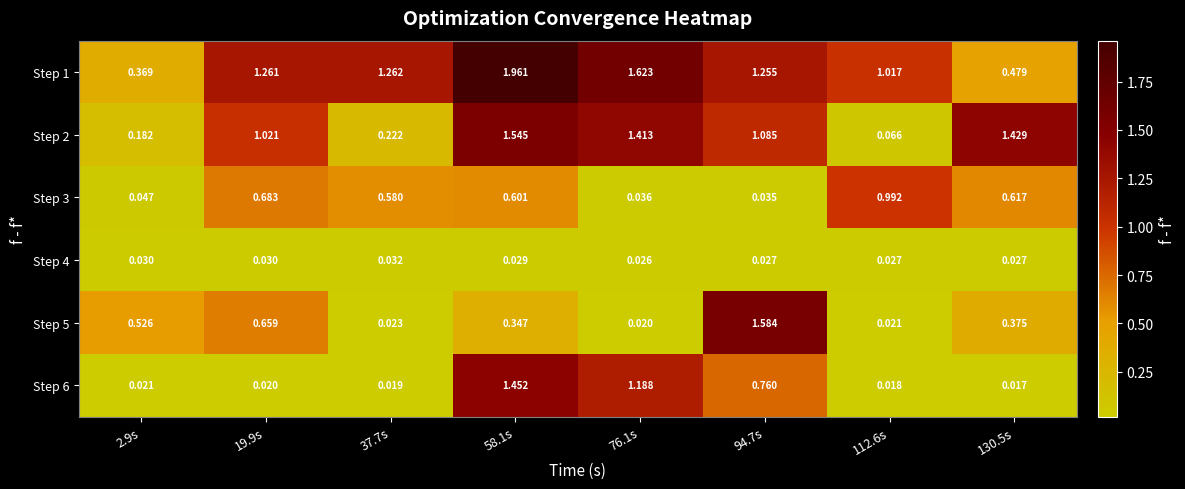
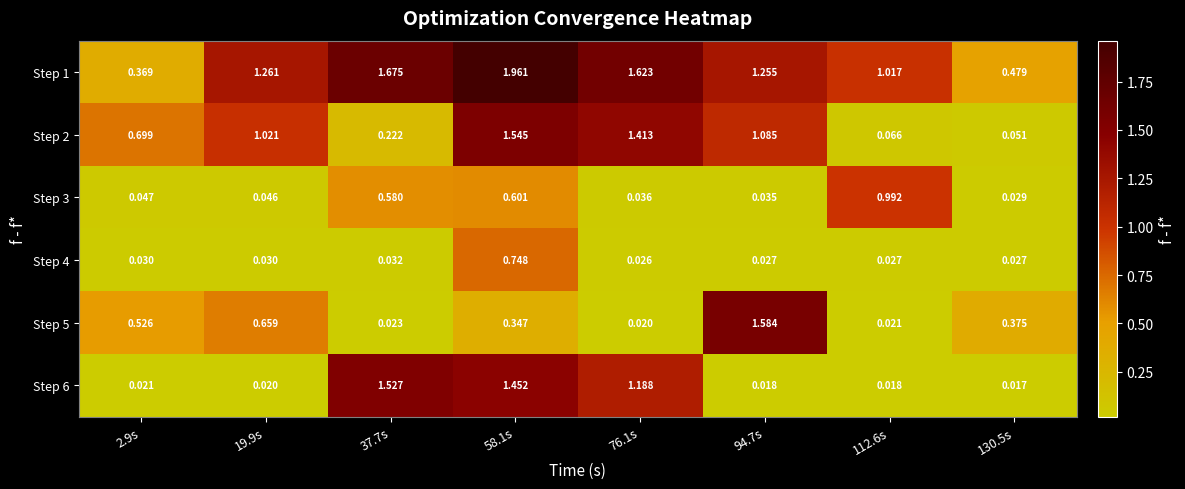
  {
    "Step 1": {
      "2.9s": 0.369,
      "19.9s": 1.261,
-     "37.7s": 1.262,
+     "37.7s": 1.675,
      "58.1s": 1.961,
      "76.1s": 1.623,
      "94.7s": 1.255,
      "112.6s": 1.017,
      "130.5s": 0.479
    },
    "Step 2": {
-     "2.9s": 0.182,
+     "2.9s": 0.699,
      "19.9s": 1.021,
      "37.7s": 0.222,
      "58.1s": 1.545,
      "76.1s": 1.413,
      "94.7s": 1.085,
      "112.6s": 0.066,
-     "130.5s": 1.429
+     "130.5s": 0.051
    },
    "Step 3": {
      "2.9s": 0.047,
-     "19.9s": 0.683,
+     "19.9s": 0.046,
      "37.7s": 0.580,
      "58.1s": 0.601,
      "76.1s": 0.036,
      "94.7s": 0.035,
      "112.6s": 0.992,
-     "130.5s": 0.617
+     "130.5s": 0.029
    },
    "Step 4": {
      "2.9s": 0.030,
      "19.9s": 0.030,
      "37.7s": 0.032,
-     "58.1s": 0.029,
+     "58.1s": 0.748,
      "76.1s": 0.026,
      "94.7s": 0.027,
      "112.6s": 0.027,
      "130.5s": 0.027
    },
    "Step 5": {
      "2.9s": 0.526,
      "19.9s": 0.659,
      "37.7s": 0.023,
      "58.1s": 0.347,
      "76.1s": 0.020,
      "94.7s": 1.584,
      "112.6s": 0.021,
      "130.5s": 0.375
    },
    "Step 6": {
      "2.9s": 0.021,
      "19.9s": 0.020,
-     "37.7s": 0.019,
+     "37.7s": 1.527,
      "58.1s": 1.452,
      "76.1s": 1.188,
-     "94.7s": 0.760,
+     "94.7s": 0.018,
      "112.6s": 0.018,
      "130.5s": 0.017
    }
  }
